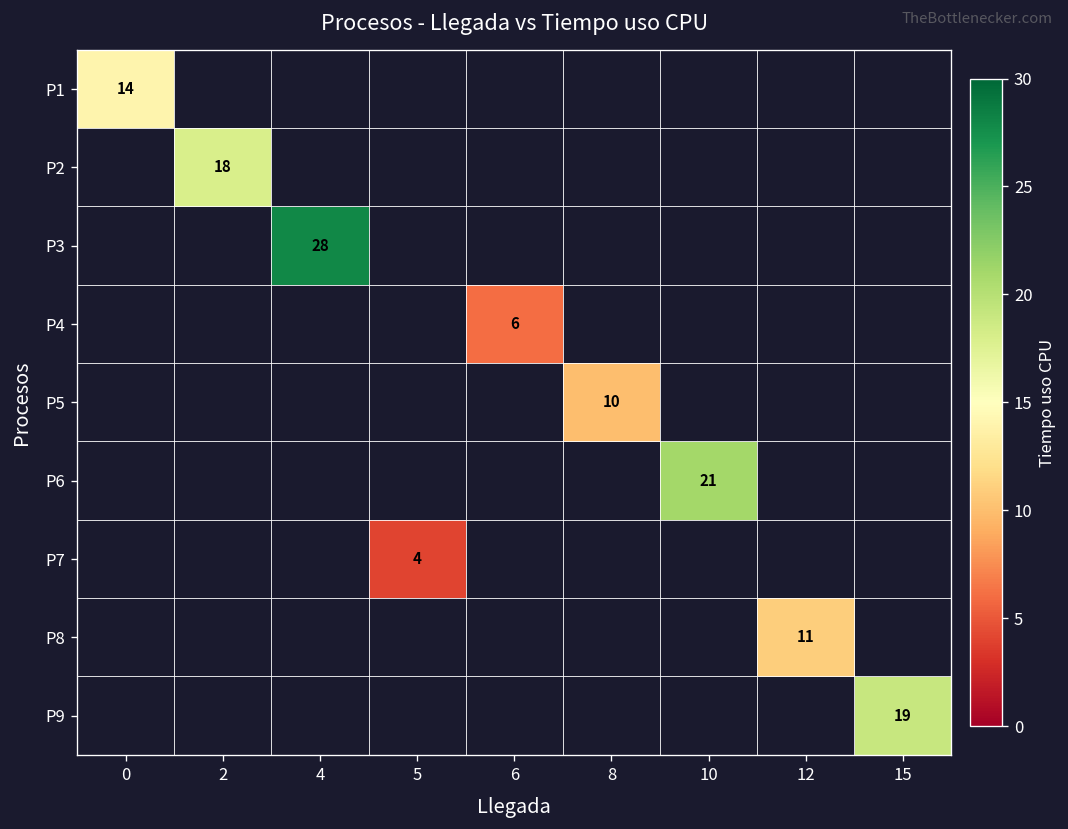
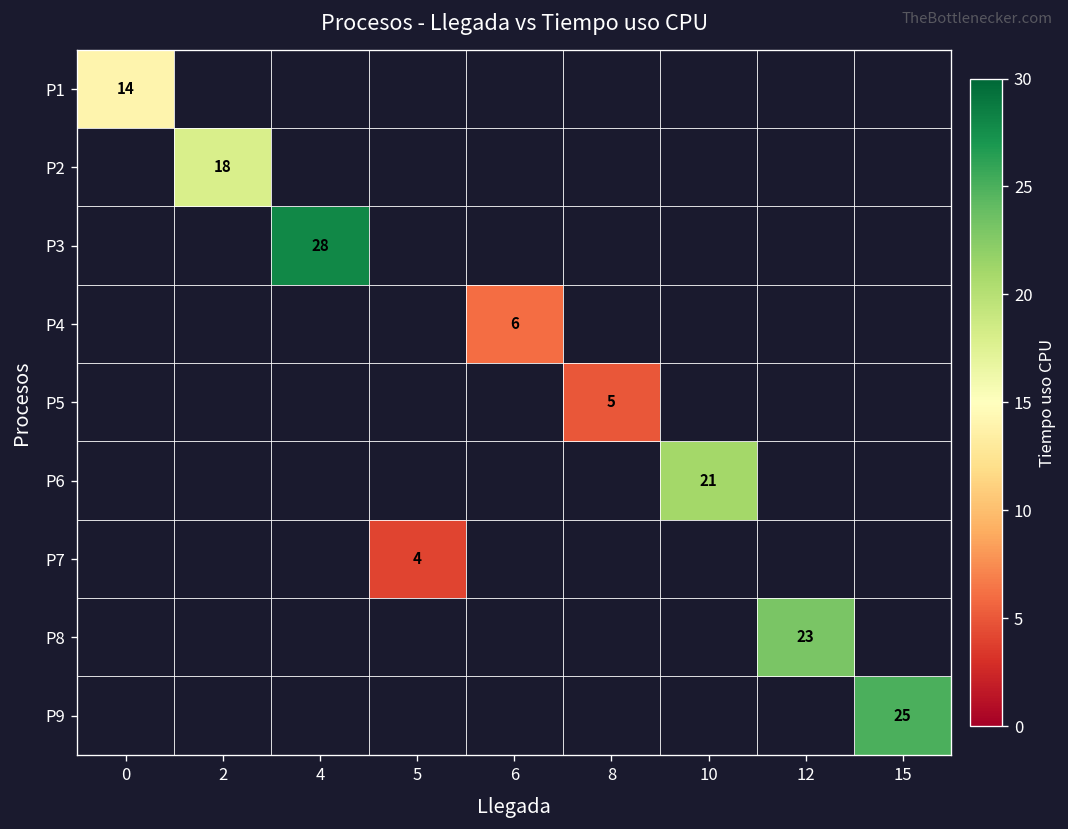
  {
    "P1": {
      "0": 14
    },
    "P2": {
      "2": 18
    },
    "P3": {
      "4": 28
    },
    "P4": {
      "6": 6
    },
    "P5": {
-     "8": 10
+     "8": 5
    },
    "P6": {
      "10": 21
    },
    "P7": {
      "5": 4
    },
    "P8": {
-     "12": 11
+     "12": 23
    },
    "P9": {
-     "15": 19
+     "15": 25
    }
  }
